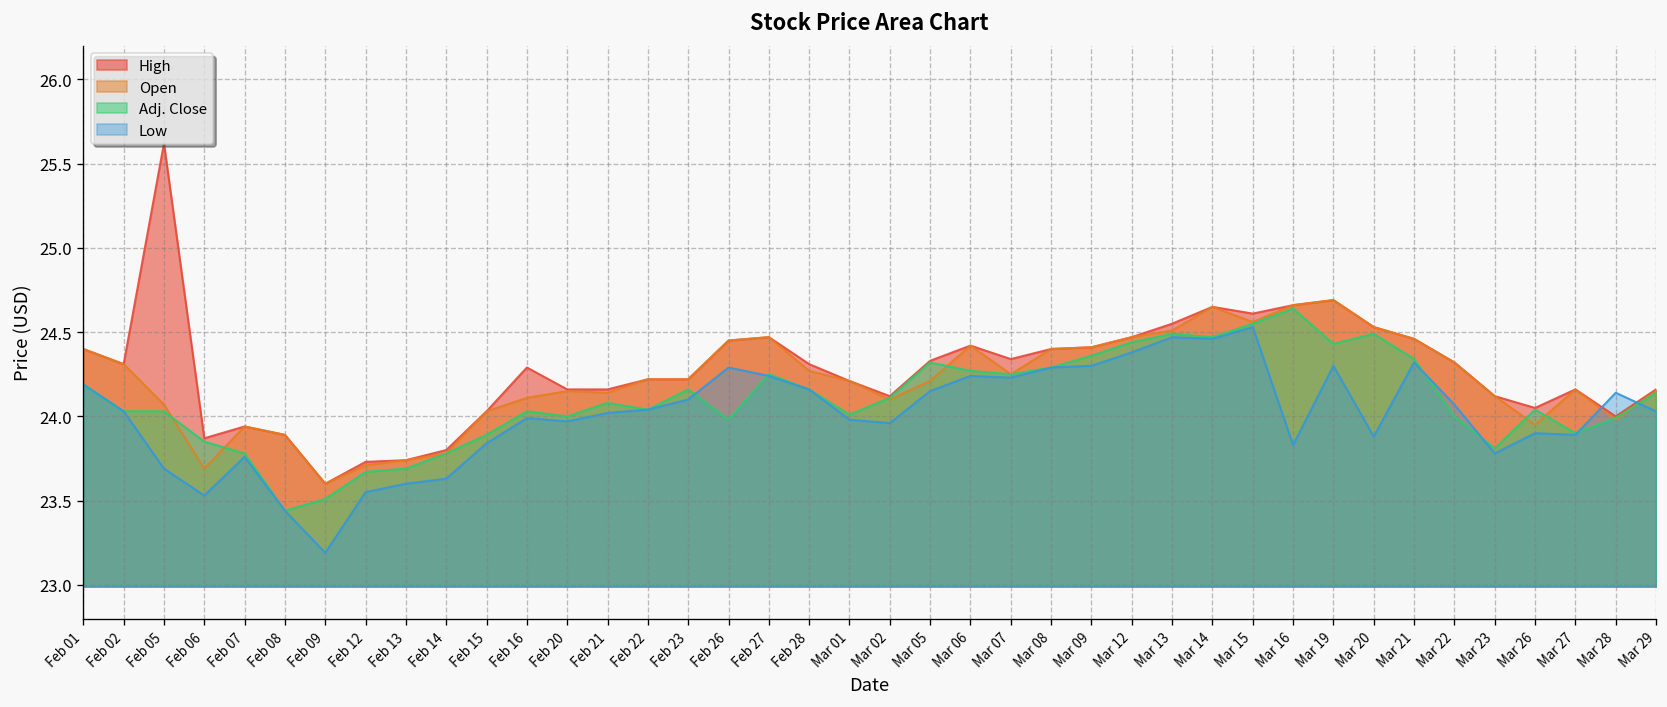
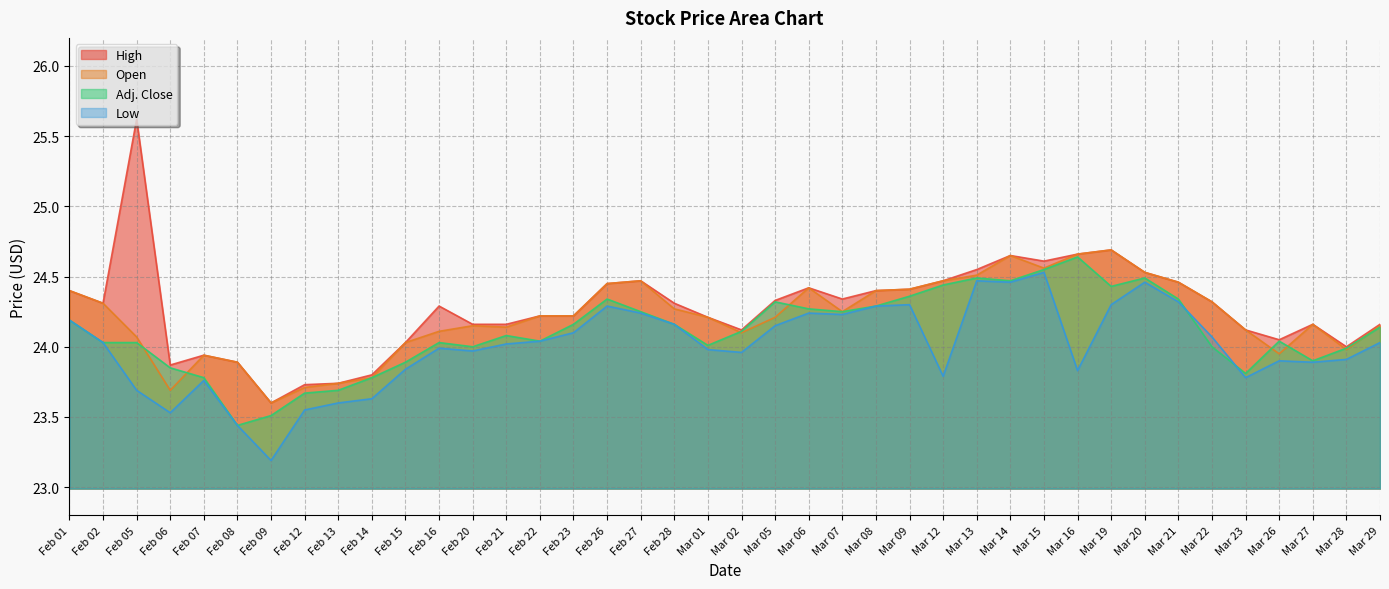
  {
    "Adj. Close": {
      "Feb 05": 24.03,
      "Feb 06": 23.85,
      "Feb 07": 23.78,
      "Feb 09": 23.51,
      "Feb 12": 23.67,
      "Feb 13": 23.69,
      "Feb 15": 23.89,
      "Feb 16": 24.03,
      "Feb 20": 24.00,
      "Feb 21": 24.08,
      "Feb 23": 24.16,
-     "Feb 26": 23.98,
+     "Feb 26": 24.34,
      "Mar 01": 24.01,
      "Mar 06": 24.27,
      "Mar 09": 24.36,
      "Mar 12": 24.44,
      "Mar 13": 24.49,
      "Mar 16": 24.64,
      "Mar 19": 24.43,
      "Mar 20": 24.49,
      "Mar 21": 24.34,
      "Mar 22": 24.00,
      "Mar 23": 23.81
    },
    "Low": {
      "Feb 05": 23.69,
      "Feb 06": 23.53,
      "Feb 07": 23.76,
      "Feb 09": 23.19,
      "Feb 12": 23.55,
      "Feb 13": 23.60,
      "Feb 14": 23.63,
      "Feb 15": 23.84,
      "Feb 16": 23.99,
      "Feb 20": 23.97,
      "Feb 21": 24.02,
      "Feb 23": 24.10,
      "Feb 26": 24.29,
      "Mar 01": 23.98,
      "Mar 02": 23.96,
      "Mar 05": 24.15,
      "Mar 06": 24.24,
      "Mar 07": 24.23,
      "Mar 09": 24.30,
-     "Mar 12": 24.38,
+     "Mar 12": 23.79,
      "Mar 13": 24.47,
      "Mar 15": 24.53,
      "Mar 16": 23.83,
      "Mar 19": 24.30,
-     "Mar 20": 23.88,
+     "Mar 20": 24.46,
      "Mar 21": 24.32,
      "Mar 22": 24.07,
      "Mar 23": 23.78,
      "Mar 26": 23.90,
-     "Mar 28": 24.14,
+     "Mar 28": 23.91,
      "Mar 29": 24.03
    }
  }
